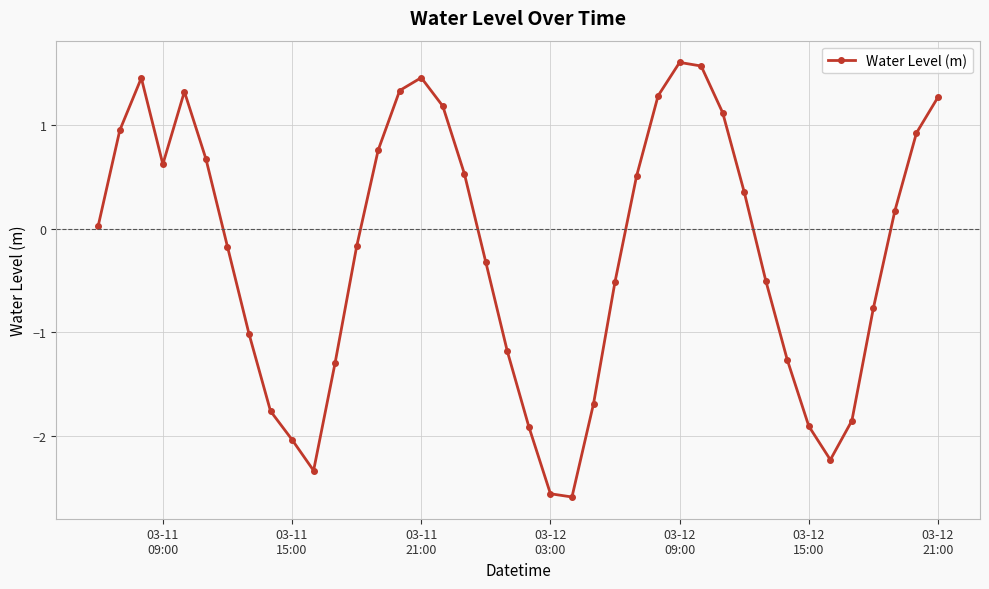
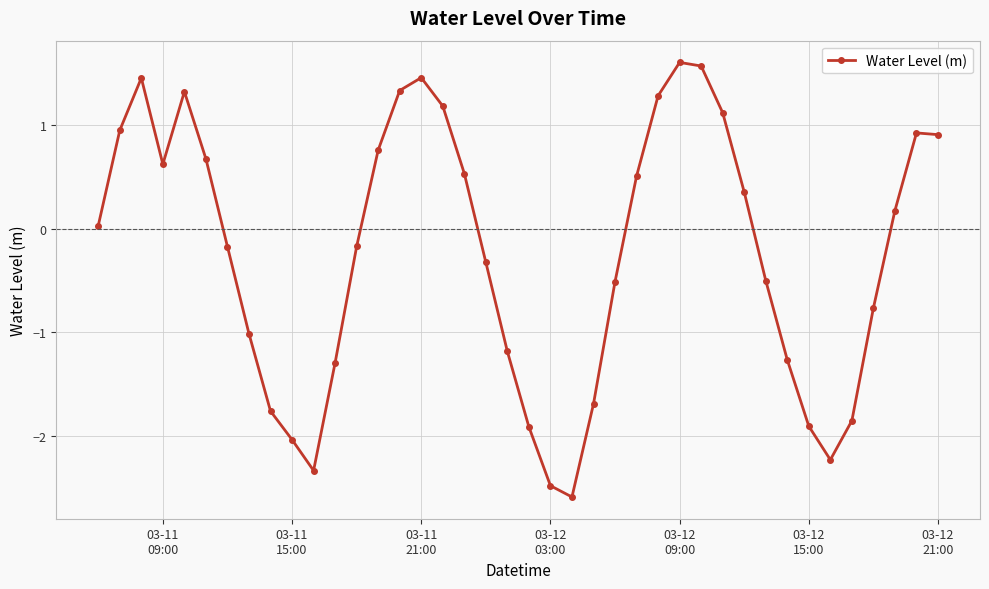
  {
    "03-11 09:00": 0.62,
    "03-11 15:00": -2.04,
    "03-11 21:00": 1.46,
-   "03-12 03:00": -2.56,
+   "03-12 03:00": -2.48,
    "03-12 09:00": 1.60,
    "03-12 15:00": -1.91,
-   "03-12 21:00": 1.27
+   "03-12 21:00": 0.91
  }
